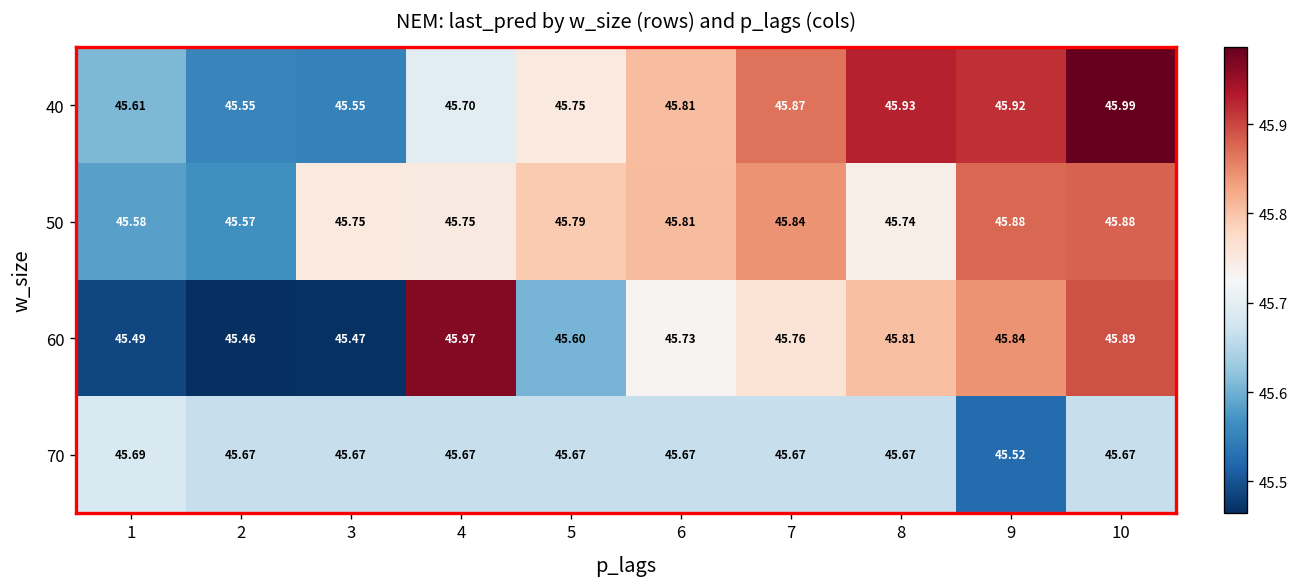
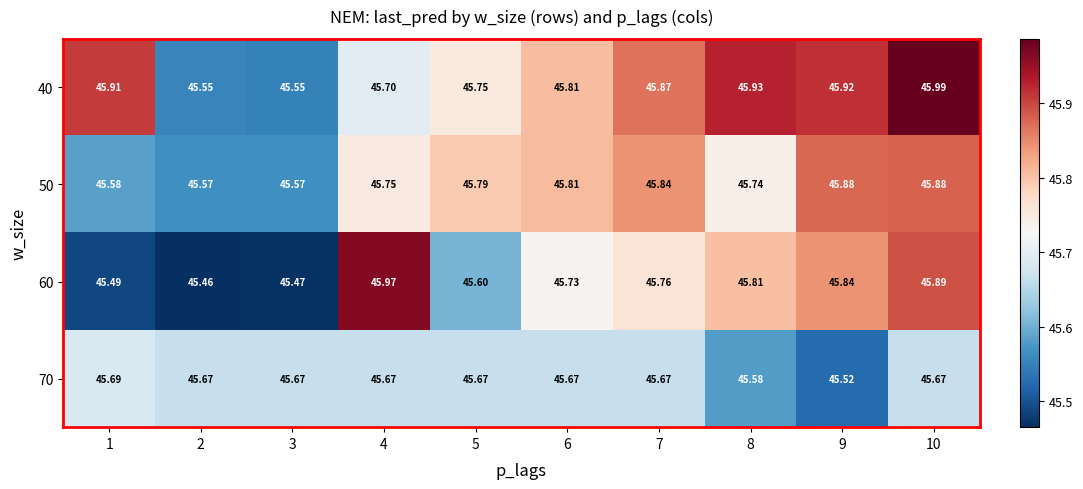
  {
    "40": {
-     "1": 45.61,
+     "1": 45.91,
      "2": 45.55,
      "3": 45.55,
      "4": 45.70,
      "5": 45.75,
      "6": 45.81,
      "7": 45.87,
      "8": 45.93,
      "9": 45.92,
      "10": 45.99
    },
    "50": {
      "1": 45.58,
      "2": 45.57,
-     "3": 45.75,
+     "3": 45.57,
      "4": 45.75,
      "5": 45.79,
      "6": 45.81,
      "7": 45.84,
      "8": 45.74,
      "9": 45.88,
      "10": 45.88
    },
    "60": {
      "1": 45.49,
      "2": 45.46,
      "3": 45.47,
      "4": 45.97,
      "5": 45.60,
      "6": 45.73,
      "7": 45.76,
      "8": 45.81,
      "9": 45.84,
      "10": 45.89
    },
    "70": {
      "1": 45.69,
      "2": 45.67,
      "3": 45.67,
      "4": 45.67,
      "5": 45.67,
      "6": 45.67,
      "7": 45.67,
-     "8": 45.67,
+     "8": 45.58,
      "9": 45.52,
      "10": 45.67
    }
  }
